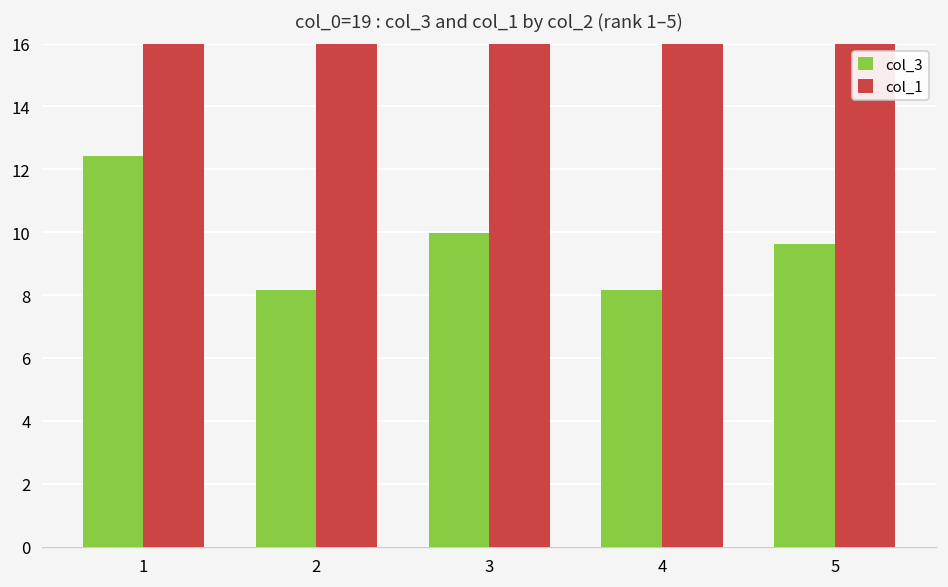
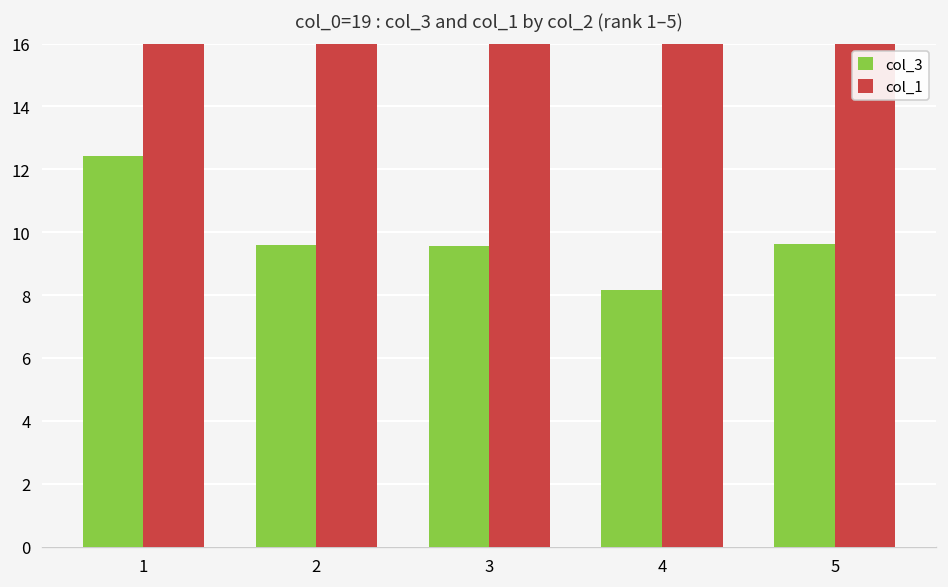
  {
    "col_3": {
      "1": 12.4,
-     "2": 8.2,
-     "3": 10.0,
+     "2": 9.6,
+     "3": 9.6,
      "4": 8.2,
      "5": 9.6
    }
  }
